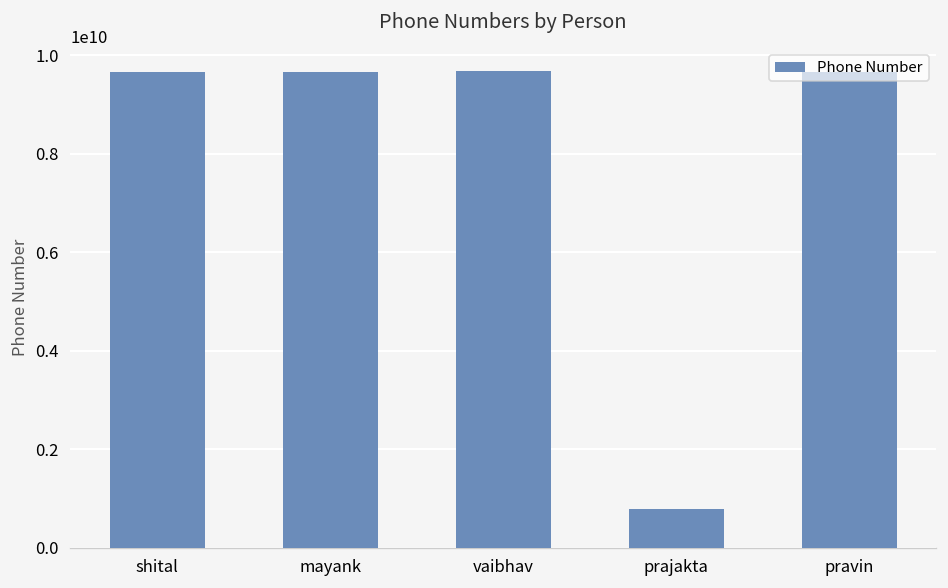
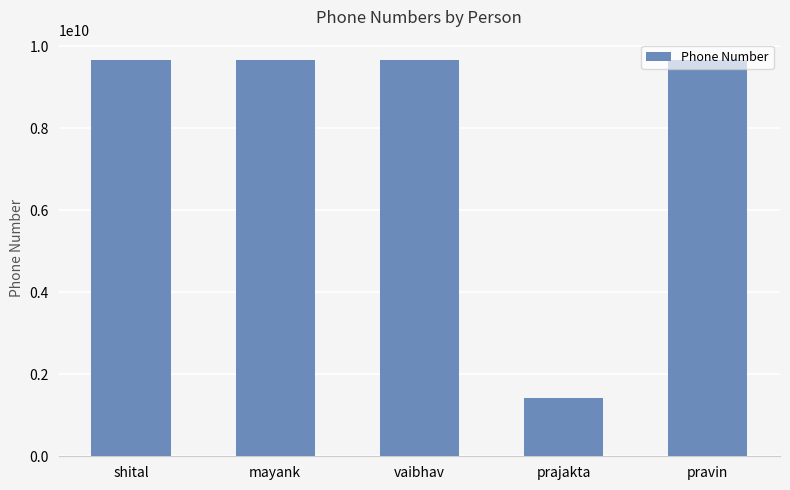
  {
    "shital": 9700000000,
    "mayank": 9700000000,
    "vaibhav": 9700000000,
-   "prajakta": 800000000
+   "prajakta": 1400000000
  }
